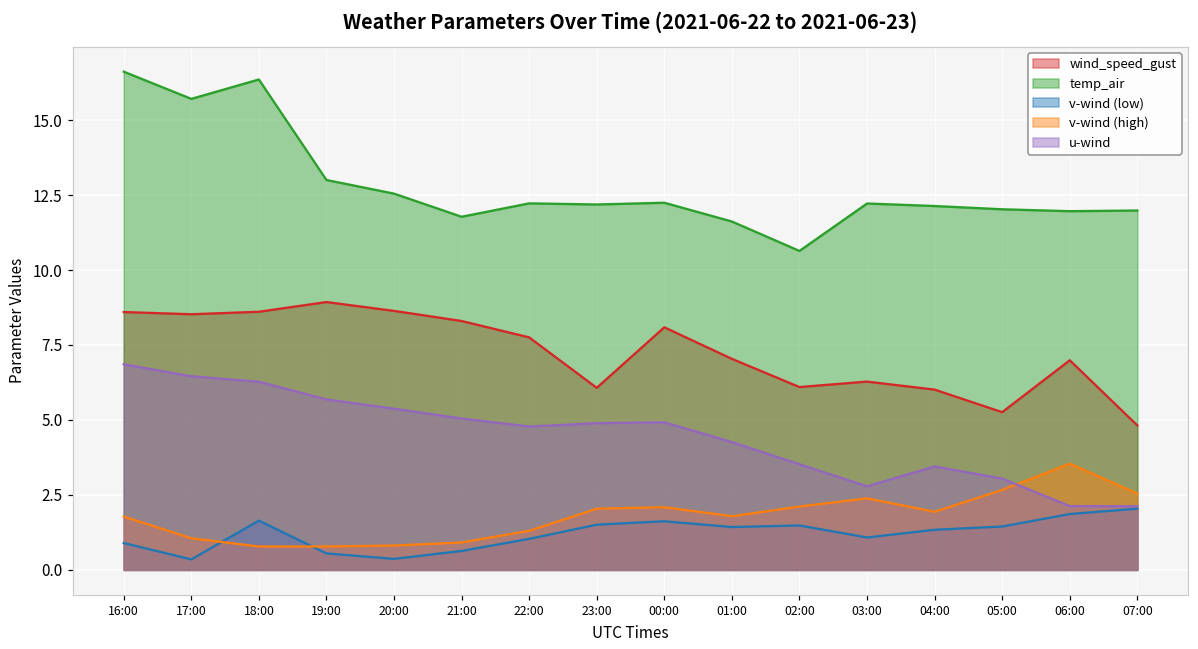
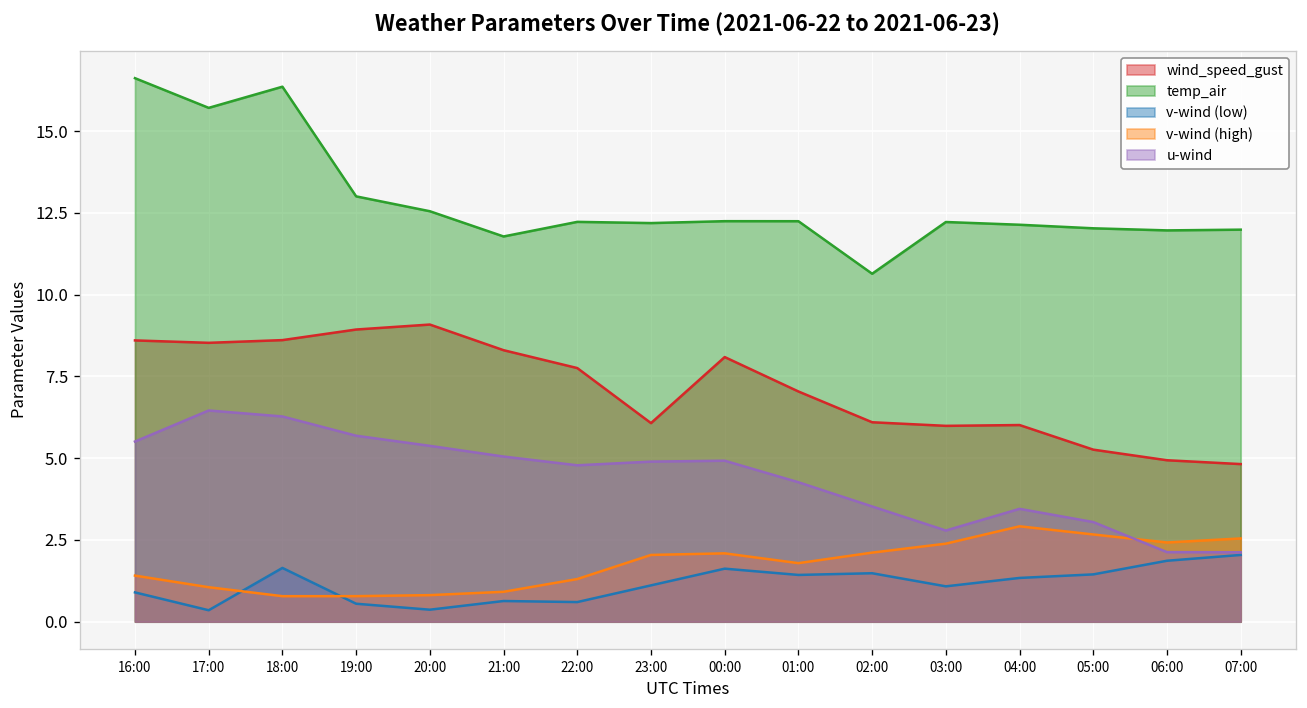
  {
    "wind_speed_gust": {
      "16:00": 8.6,
      "17:00": 8.5,
      "18:00": 8.6,
      "19:00": 8.9,
-     "20:00": 8.6,
+     "20:00": 9.1,
      "21:00": 8.3,
      "22:00": 7.8,
      "23:00": 6.1,
      "00:00": 8.1,
      "01:00": 7.0,
      "02:00": 6.1,
-     "03:00": 6.3,
+     "03:00": 6.0,
      "04:00": 6.0,
      "05:00": 5.3,
-     "06:00": 7.0,
+     "06:00": 4.9,
      "07:00": 4.8
    },
    "temp_air": {
      "16:00": 16.6,
      "17:00": 15.7,
      "18:00": 16.4,
      "19:00": 13.0,
      "20:00": 12.5,
      "21:00": 11.8,
      "22:00": 12.2,
      "23:00": 12.2,
      "00:00": 12.2,
-     "01:00": 11.6,
+     "01:00": 12.2,
      "02:00": 10.6,
      "03:00": 12.2,
      "04:00": 12.1,
      "05:00": 12.0,
      "06:00": 12.0,
      "07:00": 12.0
    },
    "v-wind (low)": {
      "16:00": 0.9,
      "17:00": 0.3,
      "18:00": 1.6,
      "19:00": 0.5,
      "20:00": 0.4,
      "21:00": 0.6,
-     "22:00": 1.0,
-     "23:00": 1.5,
+     "22:00": 0.6,
+     "23:00": 1.1,
      "00:00": 1.6,
      "01:00": 1.4,
      "02:00": 1.5,
      "03:00": 1.1,
      "04:00": 1.3,
      "05:00": 1.4,
      "06:00": 1.9
    },
    "v-wind (high)": {
-     "16:00": 1.8,
+     "16:00": 1.4,
      "17:00": 1.1,
      "18:00": 0.8,
      "19:00": 0.8,
      "20:00": 0.8,
      "21:00": 0.9,
      "22:00": 1.3,
      "23:00": 2.0,
      "00:00": 2.1,
      "01:00": 1.8,
      "02:00": 2.1,
      "03:00": 2.4,
-     "04:00": 1.9,
+     "04:00": 2.9,
      "05:00": 2.7,
-     "06:00": 3.5,
+     "06:00": 2.4,
      "07:00": 2.5
    },
    "u-wind": {
-     "16:00": 6.9,
+     "16:00": 5.5,
      "17:00": 6.5,
      "18:00": 6.3,
      "19:00": 5.7,
      "20:00": 5.4,
      "21:00": 5.0,
      "22:00": 4.8,
      "23:00": 4.9,
      "00:00": 4.9,
      "01:00": 4.3,
      "02:00": 3.5,
      "03:00": 2.8,
      "04:00": 3.5,
      "05:00": 3.0,
      "06:00": 2.1
    }
  }
